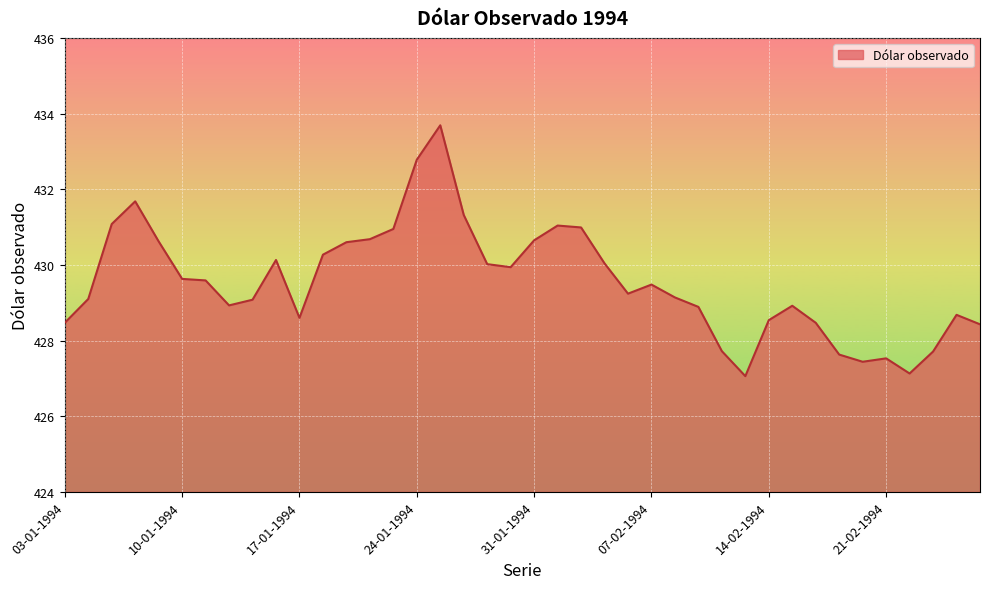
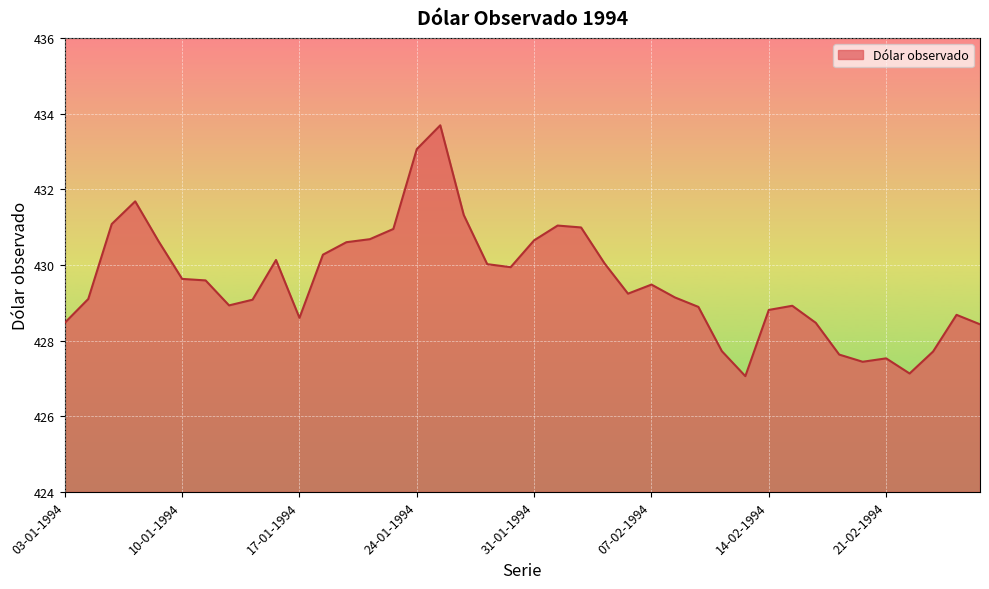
  {
    "03-01-1994": 428.5,
    "10-01-1994": 429.6,
    "17-01-1994": 428.6,
-   "24-01-1994": 432.8,
+   "24-01-1994": 433.1,
    "31-01-1994": 430.7,
    "07-02-1994": 429.5,
-   "14-02-1994": 428.5,
+   "14-02-1994": 428.8,
    "21-02-1994": 427.5
  }
